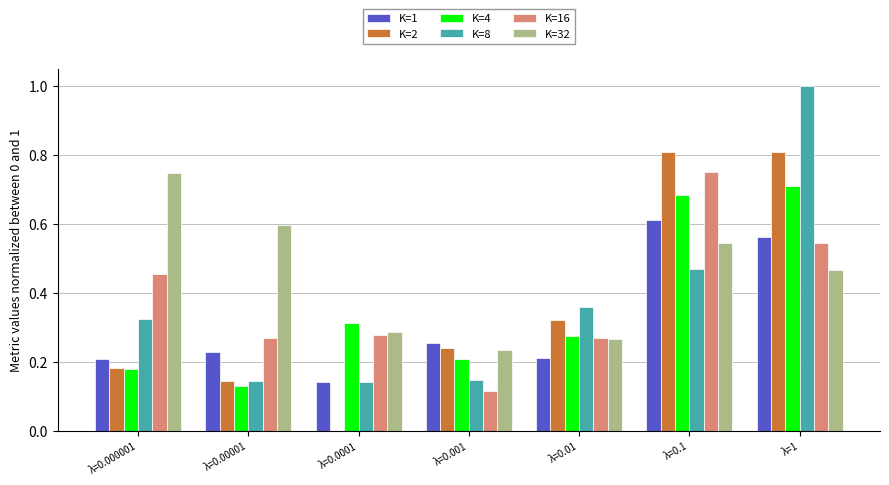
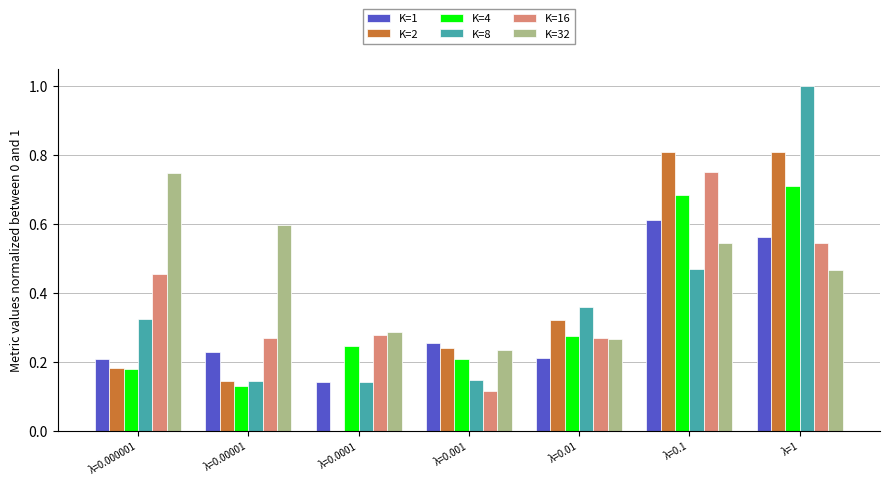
  {
    "K=1": {
      "λ=0.000001": 0.21,
      "λ=0.00001": 0.23,
      "λ=0.0001": 0.14,
      "λ=0.001": 0.25,
      "λ=0.01": 0.21,
      "λ=0.1": 0.61,
      "λ=1": 0.56
    },
    "K=2": {
      "λ=0.000001": 0.18,
      "λ=0.00001": 0.14,
      "λ=0.0001": 0.00,
      "λ=0.001": 0.24,
      "λ=0.01": 0.32,
      "λ=0.1": 0.81,
      "λ=1": 0.81
    },
    "K=4": {
      "λ=0.000001": 0.18,
      "λ=0.00001": 0.13,
-     "λ=0.0001": 0.31,
+     "λ=0.0001": 0.25,
      "λ=0.001": 0.21,
      "λ=0.01": 0.28,
      "λ=0.1": 0.68,
      "λ=1": 0.71
    },
    "K=8": {
      "λ=0.000001": 0.32,
      "λ=0.00001": 0.14,
      "λ=0.0001": 0.14,
      "λ=0.001": 0.15,
      "λ=0.01": 0.36,
      "λ=0.1": 0.47,
      "λ=1": 1.00
    },
    "K=16": {
      "λ=0.000001": 0.45,
      "λ=0.00001": 0.27,
      "λ=0.0001": 0.28,
      "λ=0.001": 0.12,
      "λ=0.01": 0.27,
      "λ=0.1": 0.75,
      "λ=1": 0.54
    },
    "K=32": {
      "λ=0.000001": 0.75,
      "λ=0.00001": 0.60,
      "λ=0.0001": 0.29,
      "λ=0.001": 0.23,
      "λ=0.01": 0.26,
      "λ=0.1": 0.55,
      "λ=1": 0.46
    }
  }
